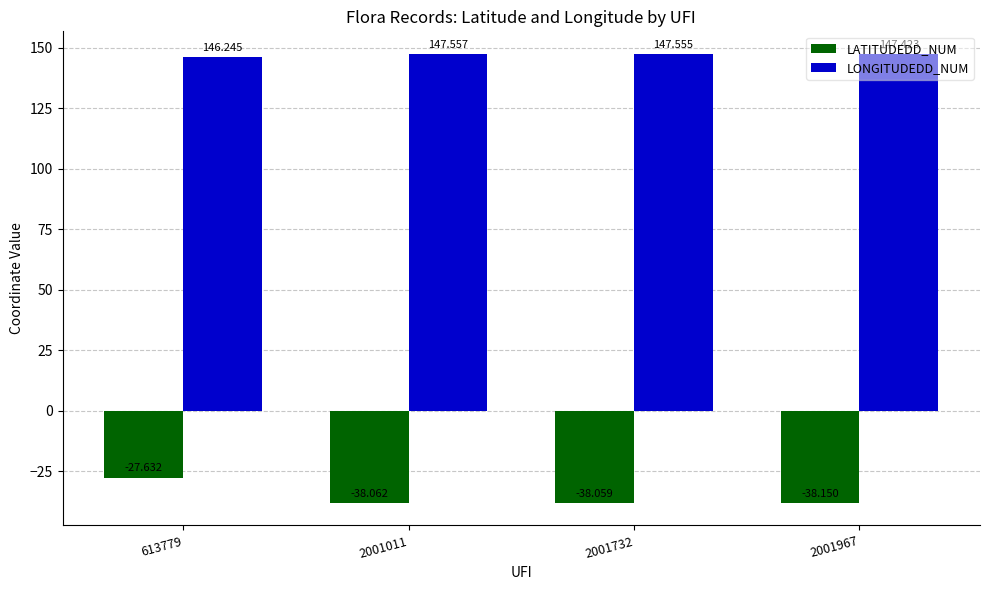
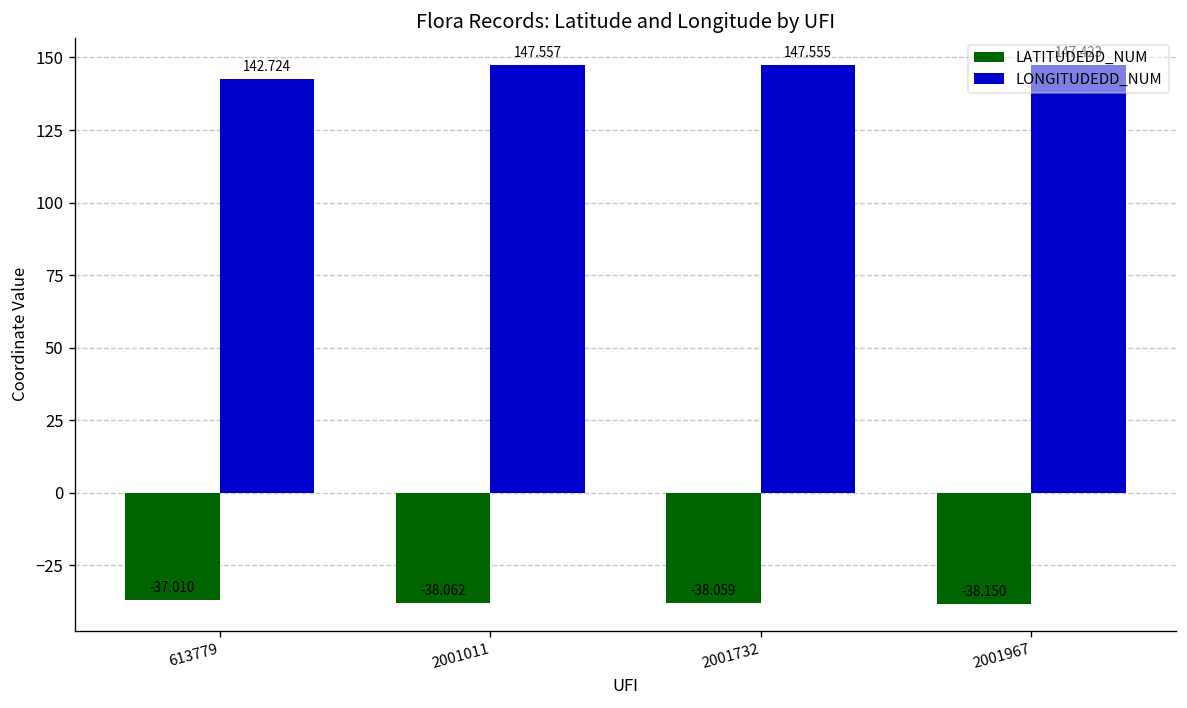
  {
    "LATITUDEDD_NUM": {
-     "613779": -27.632,
+     "613779": -37.010,
      "2001011": -38.062,
      "2001732": -38.059,
      "2001967": -38.150
    },
    "LONGITUDEDD_NUM": {
-     "613779": 146.245,
+     "613779": 142.724,
      "2001011": 147.557,
      "2001732": 147.555
    }
  }
